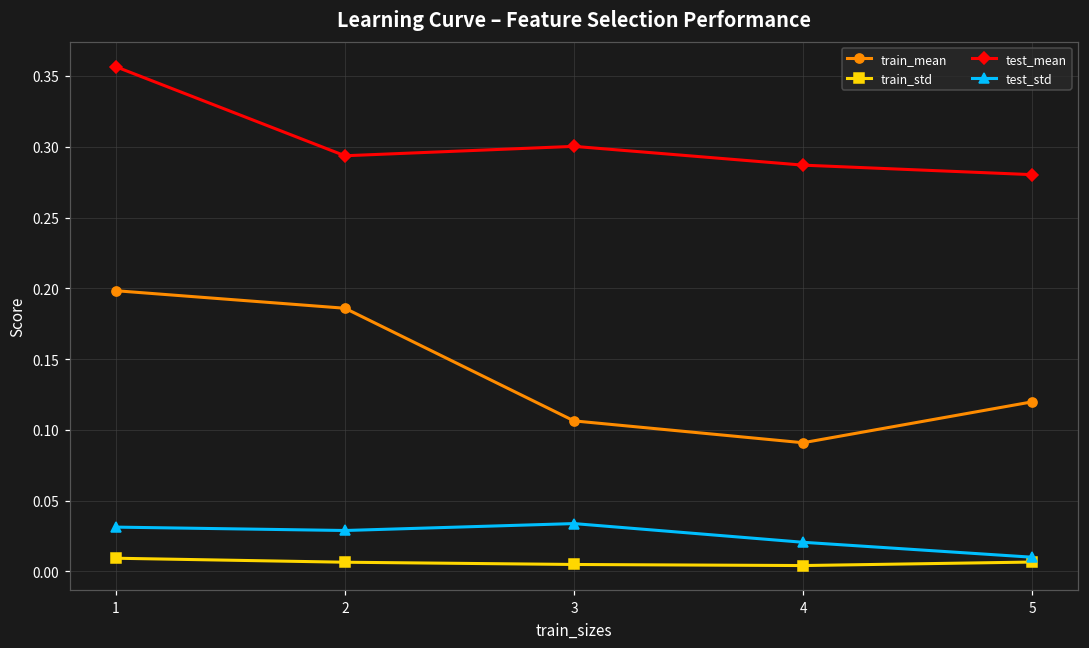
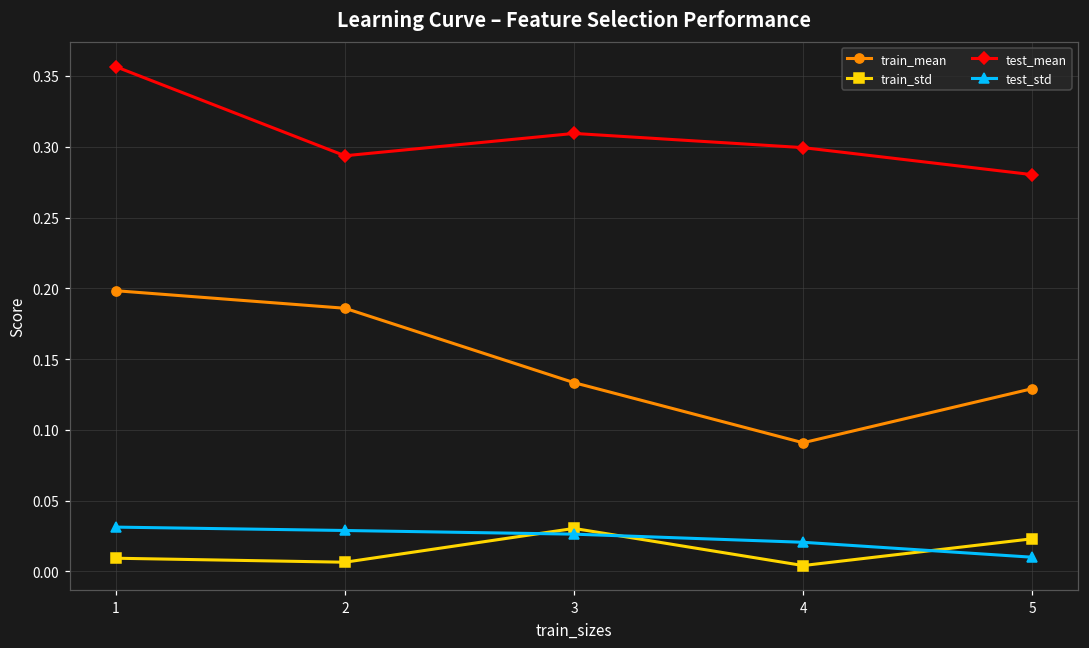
  {
    "train_mean": {
      "1": 0.198,
      "2": 0.186,
-     "3": 0.106,
+     "3": 0.133,
      "4": 0.091,
-     "5": 0.120
+     "5": 0.129
    },
    "train_std": {
      "1": 0.009,
      "2": 0.006,
-     "3": 0.005,
+     "3": 0.030,
      "4": 0.004,
-     "5": 0.007
+     "5": 0.023
    },
    "test_mean": {
      "1": 0.357,
      "2": 0.294,
-     "3": 0.300,
-     "4": 0.287,
+     "3": 0.309,
+     "4": 0.299,
      "5": 0.280
    },
    "test_std": {
      "1": 0.031,
      "2": 0.029,
-     "3": 0.034,
+     "3": 0.026,
      "4": 0.021,
      "5": 0.010
    }
  }
